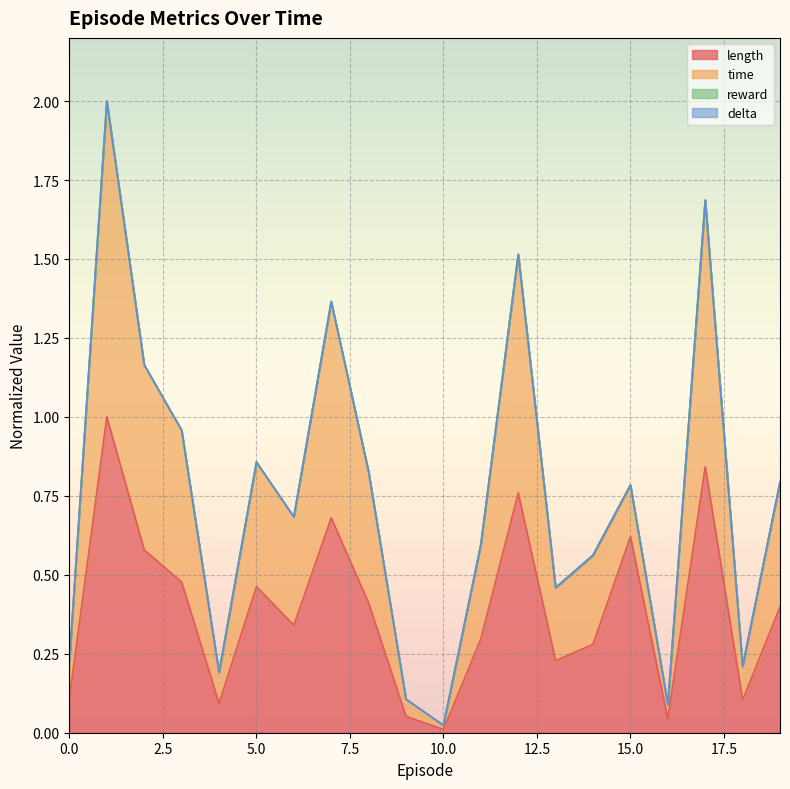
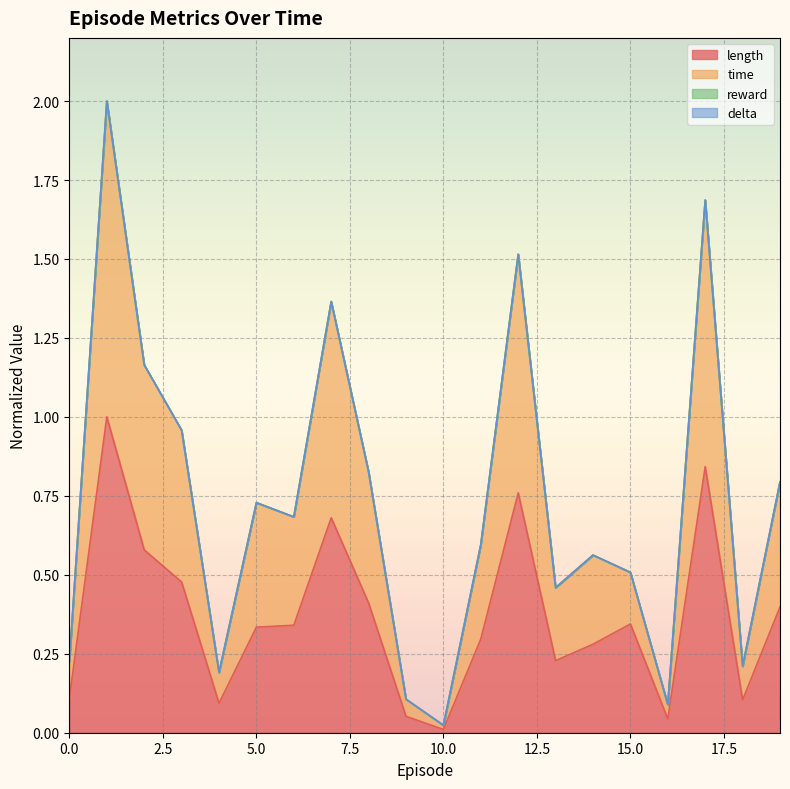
  {
    "length": {
      "0.0": 0.11,
-     "5.0": 0.46,
+     "5.0": 0.33,
      "10.0": 0.01,
-     "15.0": 0.62
+     "15.0": 0.34
    }
  }
